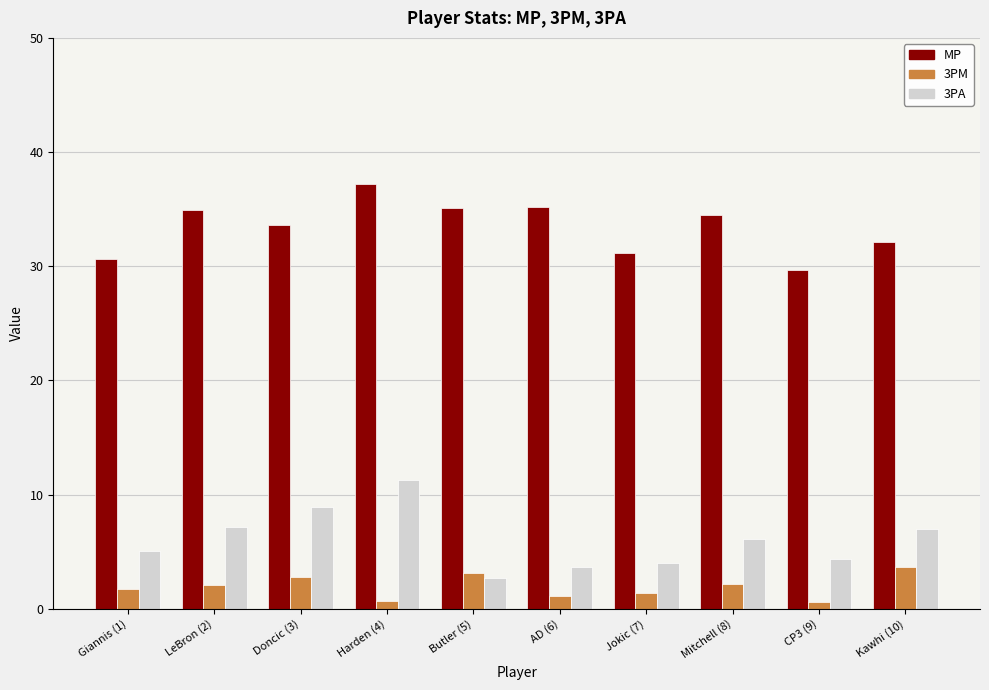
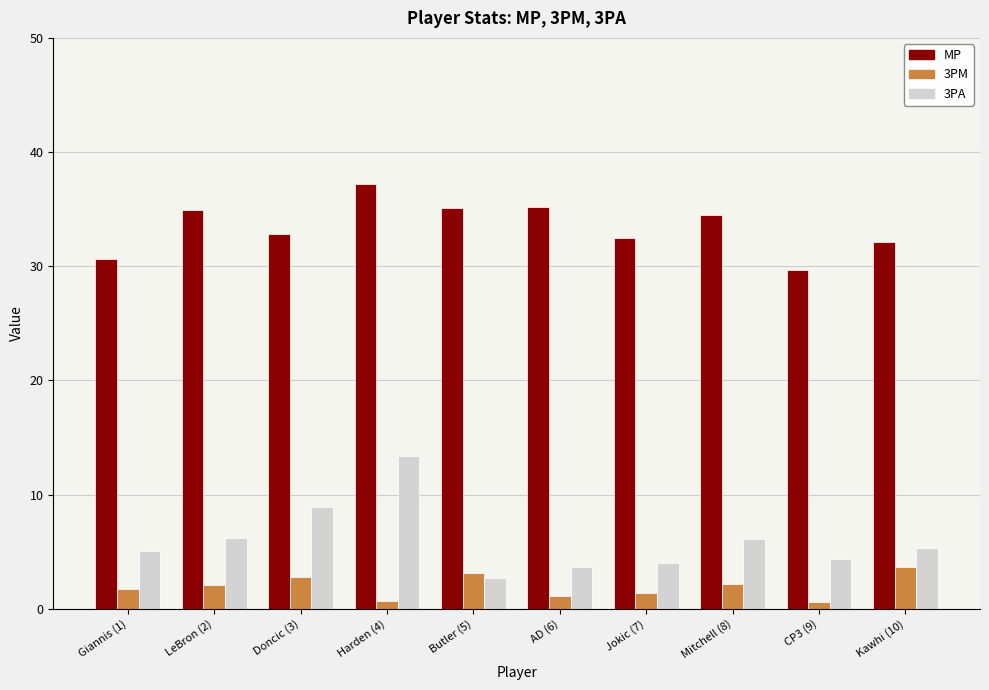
  {
    "MP": {
      "Giannis (1)": 30.6,
      "LeBron (2)": 34.9,
-     "Doncic (3)": 33.6,
+     "Doncic (3)": 32.8,
      "Harden (4)": 37.2,
      "Butler (5)": 35.1,
      "AD (6)": 35.2,
-     "Jokic (7)": 31.2,
+     "Jokic (7)": 32.5,
      "Mitchell (8)": 34.5,
      "CP3 (9)": 29.7,
      "Kawhi (10)": 32.1
    },
    "3PM": {
      "Giannis (1)": 1.7,
      "LeBron (2)": 2.1,
      "Doncic (3)": 2.8,
      "Harden (4)": 0.7,
      "Butler (5)": 3.1,
      "AD (6)": 1.1,
      "Jokic (7)": 1.4,
      "Mitchell (8)": 2.2,
      "CP3 (9)": 0.6,
      "Kawhi (10)": 3.7
    },
    "3PA": {
      "Giannis (1)": 5.1,
-     "LeBron (2)": 7.2,
+     "LeBron (2)": 6.2,
      "Doncic (3)": 8.9,
-     "Harden (4)": 11.3,
+     "Harden (4)": 13.4,
      "Butler (5)": 2.7,
      "AD (6)": 3.7,
      "Jokic (7)": 4.0,
      "Mitchell (8)": 6.1,
      "CP3 (9)": 4.4,
-     "Kawhi (10)": 7.0
+     "Kawhi (10)": 5.3
    }
  }
